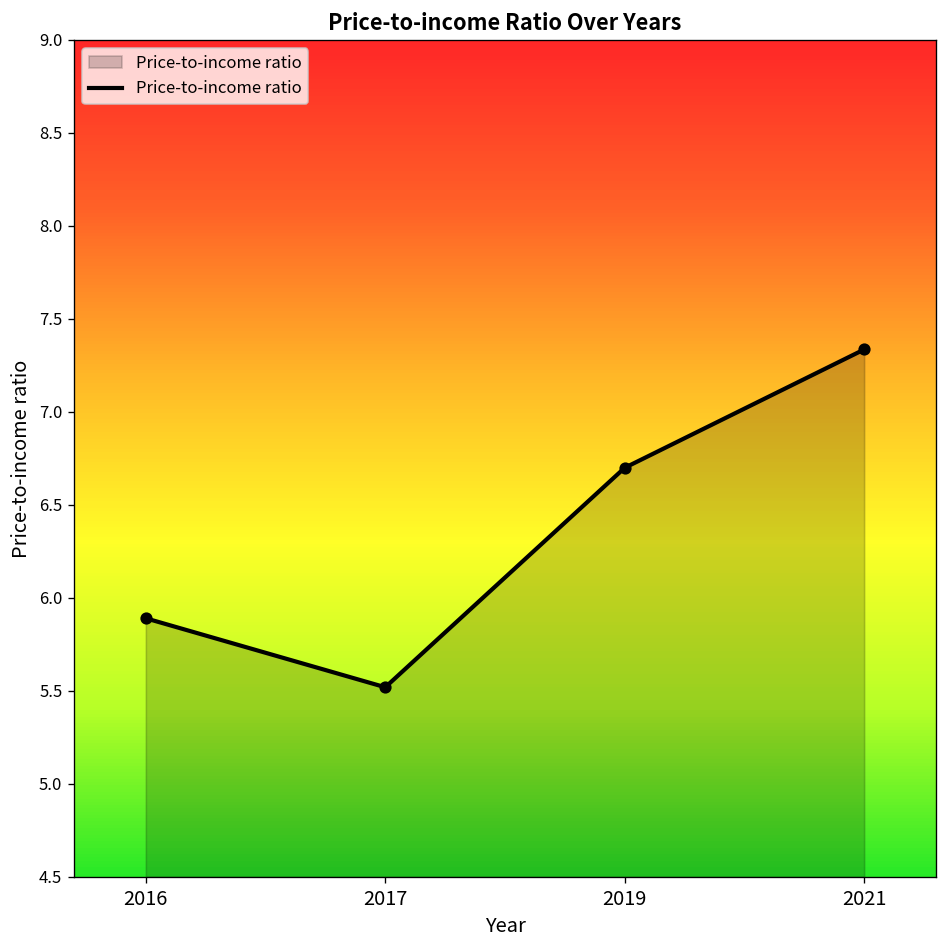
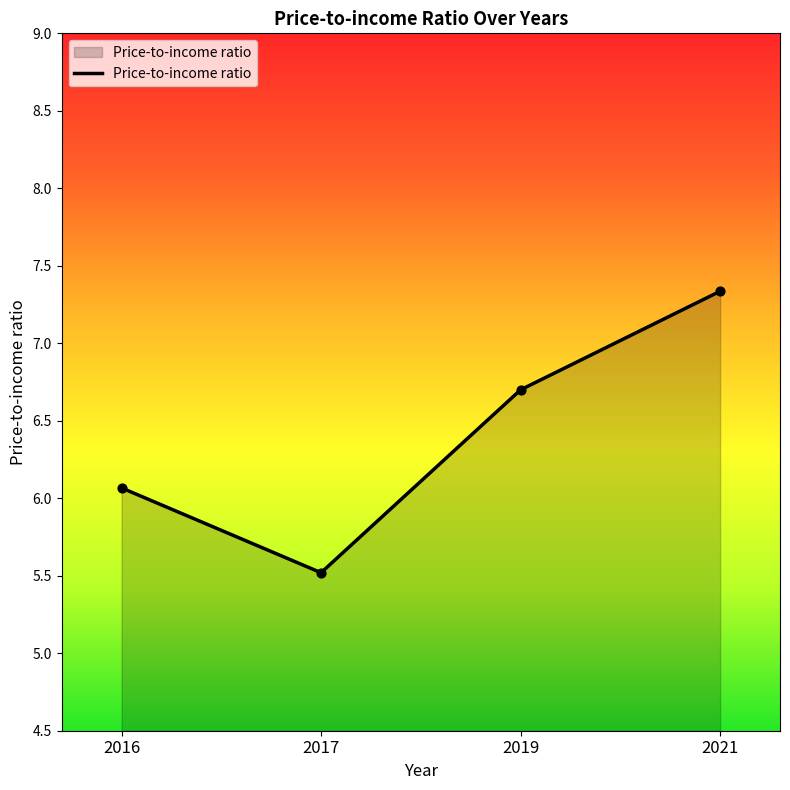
  {
-   "2016": 5.89,
+   "2016": 6.07,
    "2017": 5.52,
    "2019": 6.70,
    "2021": 7.34
  }
